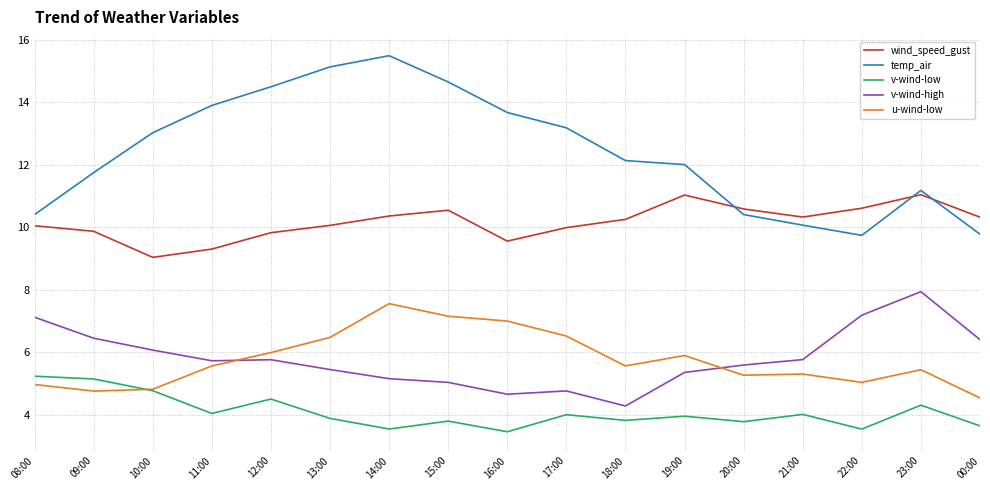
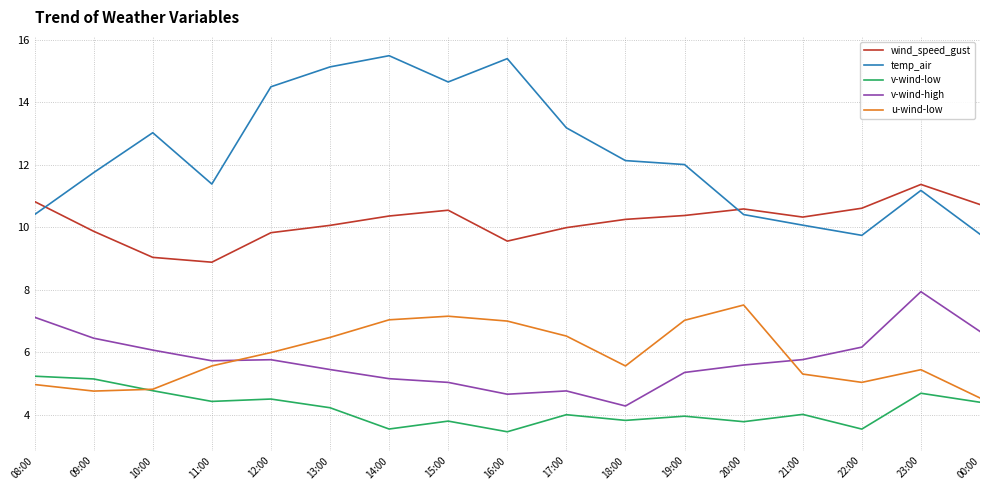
  {
    "wind_speed_gust": {
-     "08:00": 10.0,
+     "08:00": 10.8,
      "09:00": 9.9,
      "10:00": 9.0,
-     "11:00": 9.3,
+     "11:00": 8.9,
      "12:00": 9.8,
      "13:00": 10.1,
      "14:00": 10.4,
      "15:00": 10.5,
      "16:00": 9.6,
      "17:00": 10.0,
      "18:00": 10.3,
-     "19:00": 11.0,
+     "19:00": 10.4,
      "20:00": 10.6,
      "21:00": 10.3,
      "22:00": 10.6,
-     "23:00": 11.0,
-     "00:00": 10.3
+     "23:00": 11.4,
+     "00:00": 10.7
    },
    "temp_air": {
      "08:00": 10.4,
      "09:00": 11.8,
      "10:00": 13.0,
-     "11:00": 13.9,
+     "11:00": 11.4,
      "12:00": 14.5,
      "13:00": 15.1,
      "14:00": 15.5,
      "15:00": 14.7,
-     "16:00": 13.7,
+     "16:00": 15.4,
      "17:00": 13.2,
      "18:00": 12.1,
      "19:00": 12.0,
      "20:00": 10.4,
      "21:00": 10.1,
      "22:00": 9.7,
      "23:00": 11.2,
      "00:00": 9.8
    },
    "v-wind-low": {
      "08:00": 5.2,
      "09:00": 5.1,
-     "11:00": 4.0,
+     "11:00": 4.4,
      "12:00": 4.5,
-     "13:00": 3.9,
+     "13:00": 4.2,
      "14:00": 3.5,
      "15:00": 3.8,
      "16:00": 3.5,
      "17:00": 4.0,
      "18:00": 3.8,
      "19:00": 4.0,
      "20:00": 3.8,
      "21:00": 4.0,
      "22:00": 3.5,
-     "23:00": 4.3,
-     "00:00": 3.6
+     "23:00": 4.7,
+     "00:00": 4.4
    },
    "v-wind-high": {
      "08:00": 7.1,
      "09:00": 6.4,
      "10:00": 6.1,
      "11:00": 5.7,
      "12:00": 5.8,
      "13:00": 5.4,
      "14:00": 5.2,
      "15:00": 5.0,
      "16:00": 4.7,
      "17:00": 4.8,
      "18:00": 4.3,
      "19:00": 5.4,
      "20:00": 5.6,
      "21:00": 5.8,
-     "22:00": 7.2,
+     "22:00": 6.2,
      "23:00": 7.9,
-     "00:00": 6.4
+     "00:00": 6.7
    },
    "u-wind-low": {
      "08:00": 5.0,
      "09:00": 4.8,
      "11:00": 5.6,
      "12:00": 6.0,
      "13:00": 6.5,
-     "14:00": 7.6,
+     "14:00": 7.0,
      "15:00": 7.2,
      "16:00": 7.0,
      "17:00": 6.5,
      "18:00": 5.6,
-     "19:00": 5.9,
-     "20:00": 5.3,
+     "19:00": 7.0,
+     "20:00": 7.5,
      "21:00": 5.3,
      "22:00": 5.0,
      "23:00": 5.4,
      "00:00": 4.5
    }
  }
